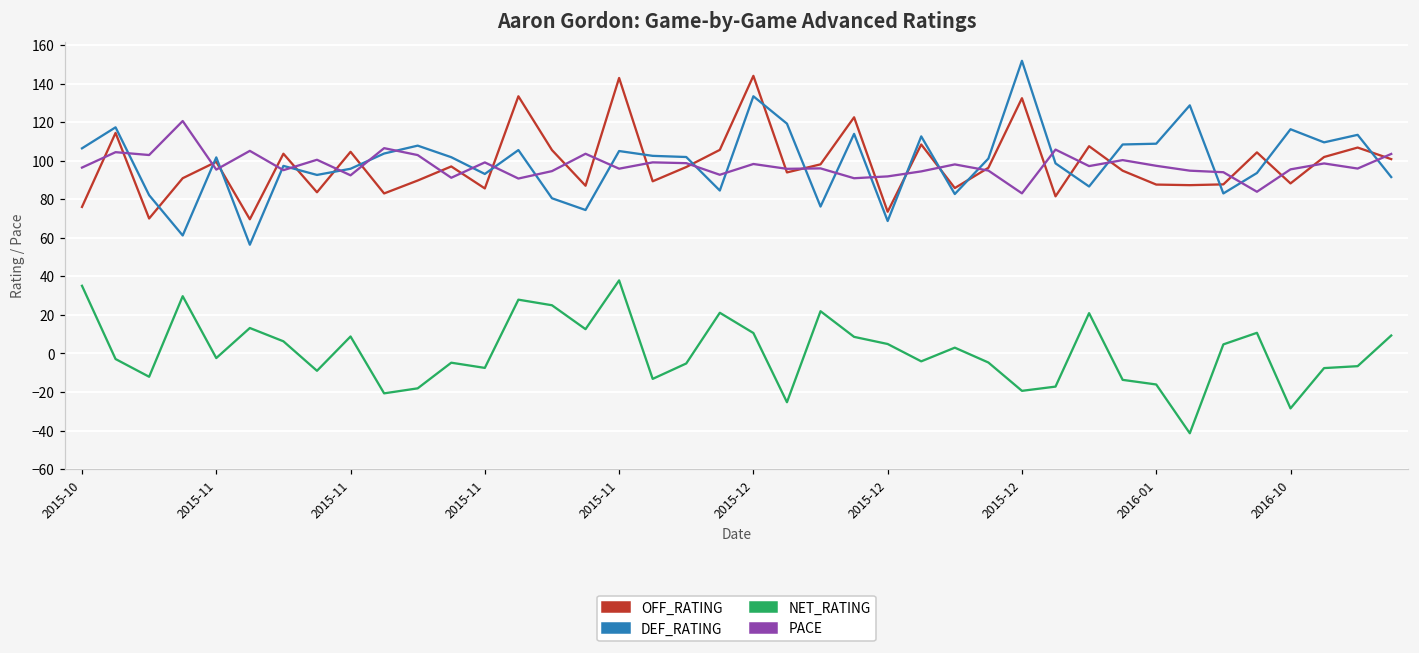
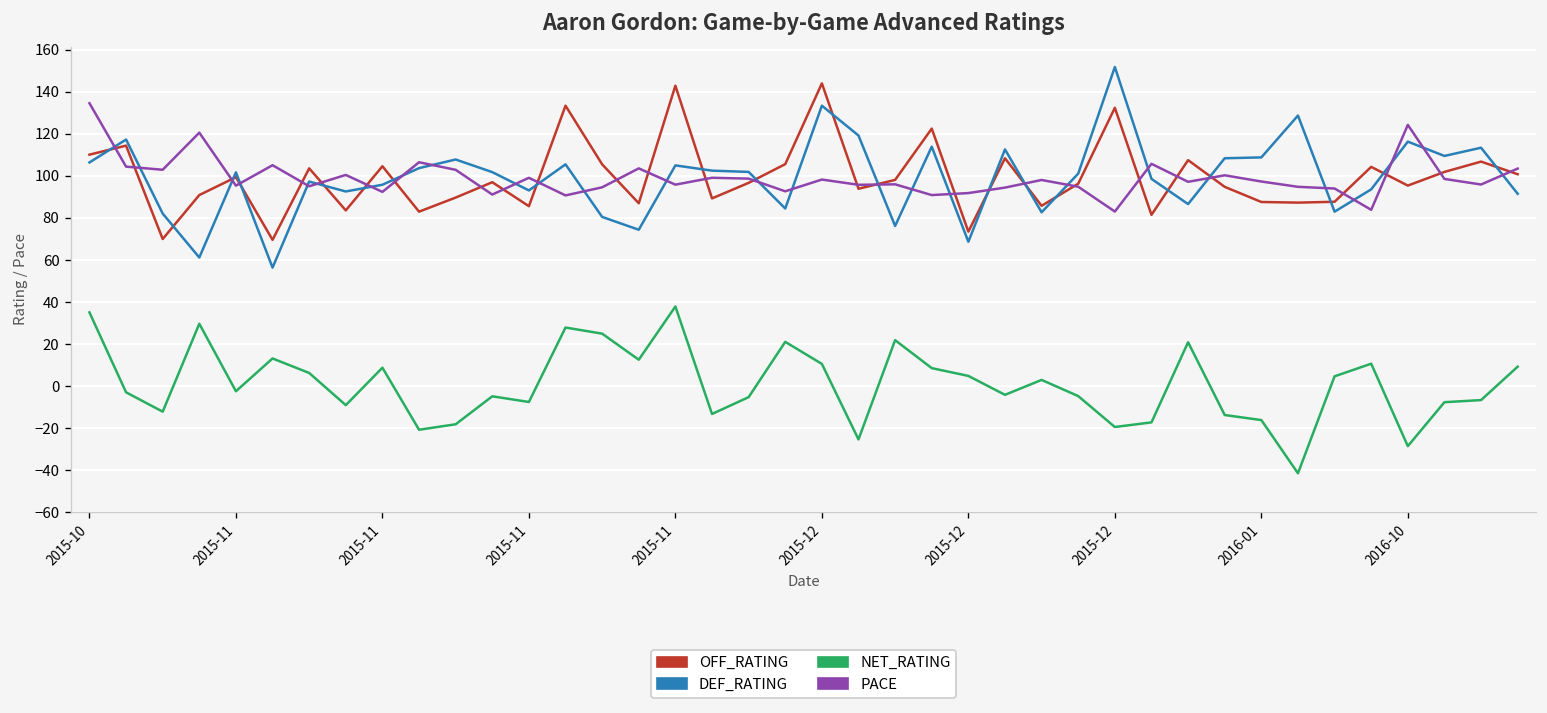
  {
    "OFF_RATING": {
-     "2015-10": 76,
+     "2015-10": 110,
      "2016-01": 88,
-     "2016-10": 88
+     "2016-10": 95
    },
    "DEF_RATING": {
      "2015-10": 106,
      "2016-01": 109,
      "2016-10": 116
    },
    "NET_RATING": {
      "2015-10": 35,
      "2016-01": -16,
      "2016-10": -29
    },
    "PACE": {
-     "2015-10": 96,
+     "2015-10": 135,
      "2016-01": 97,
-     "2016-10": 95
+     "2016-10": 124
    }
  }
